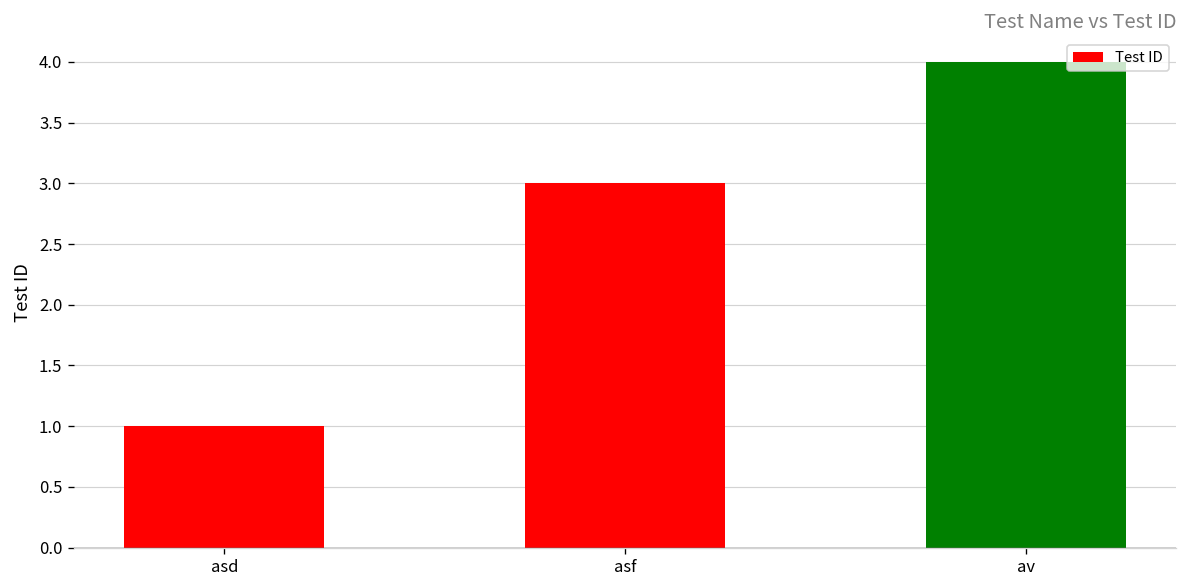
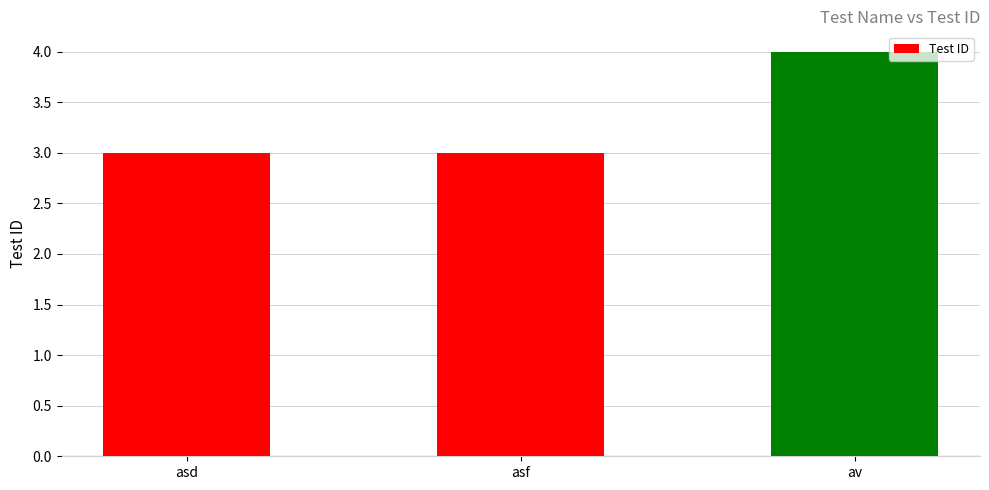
  {
-   "asd": 1,
+   "asd": 3,
    "av": 4
  }
